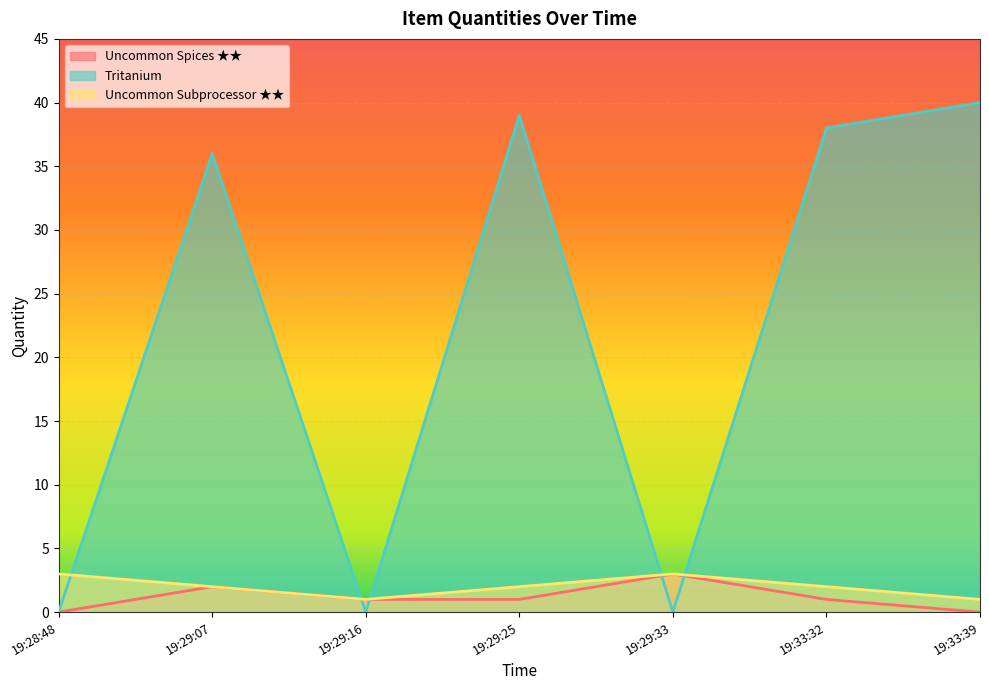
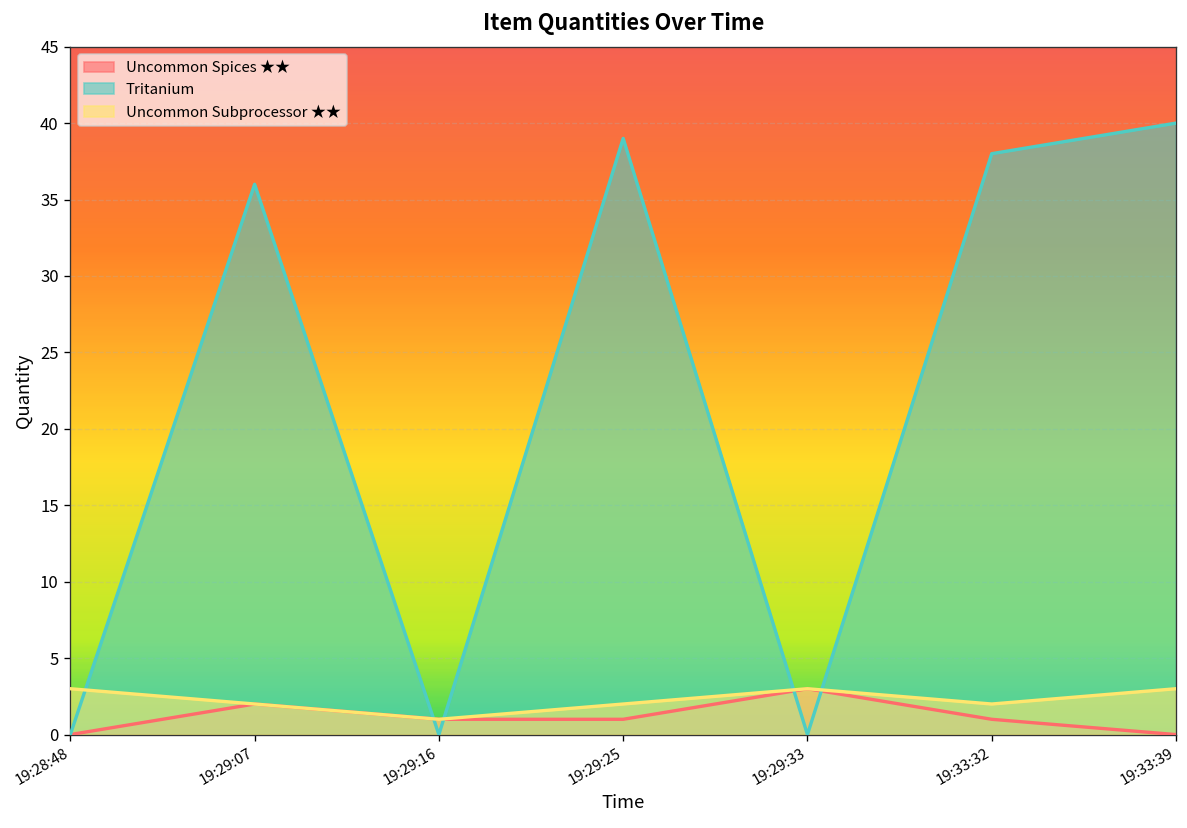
  {
    "Uncommon Spices ★★": {
      "19:29:25": 1,
      "19:33:32": 1,
      "19:33:39": 0
    },
    "Tritanium": {
      "19:29:07": 36,
      "19:29:16": 0,
      "19:29:25": 39,
      "19:29:33": 0,
      "19:33:32": 38,
      "19:33:39": 40
    },
    "Uncommon Subprocessor ★★": {
      "19:28:48": 3,
      "19:29:25": 2,
      "19:33:32": 2,
-     "19:33:39": 1
+     "19:33:39": 3
    }
  }
